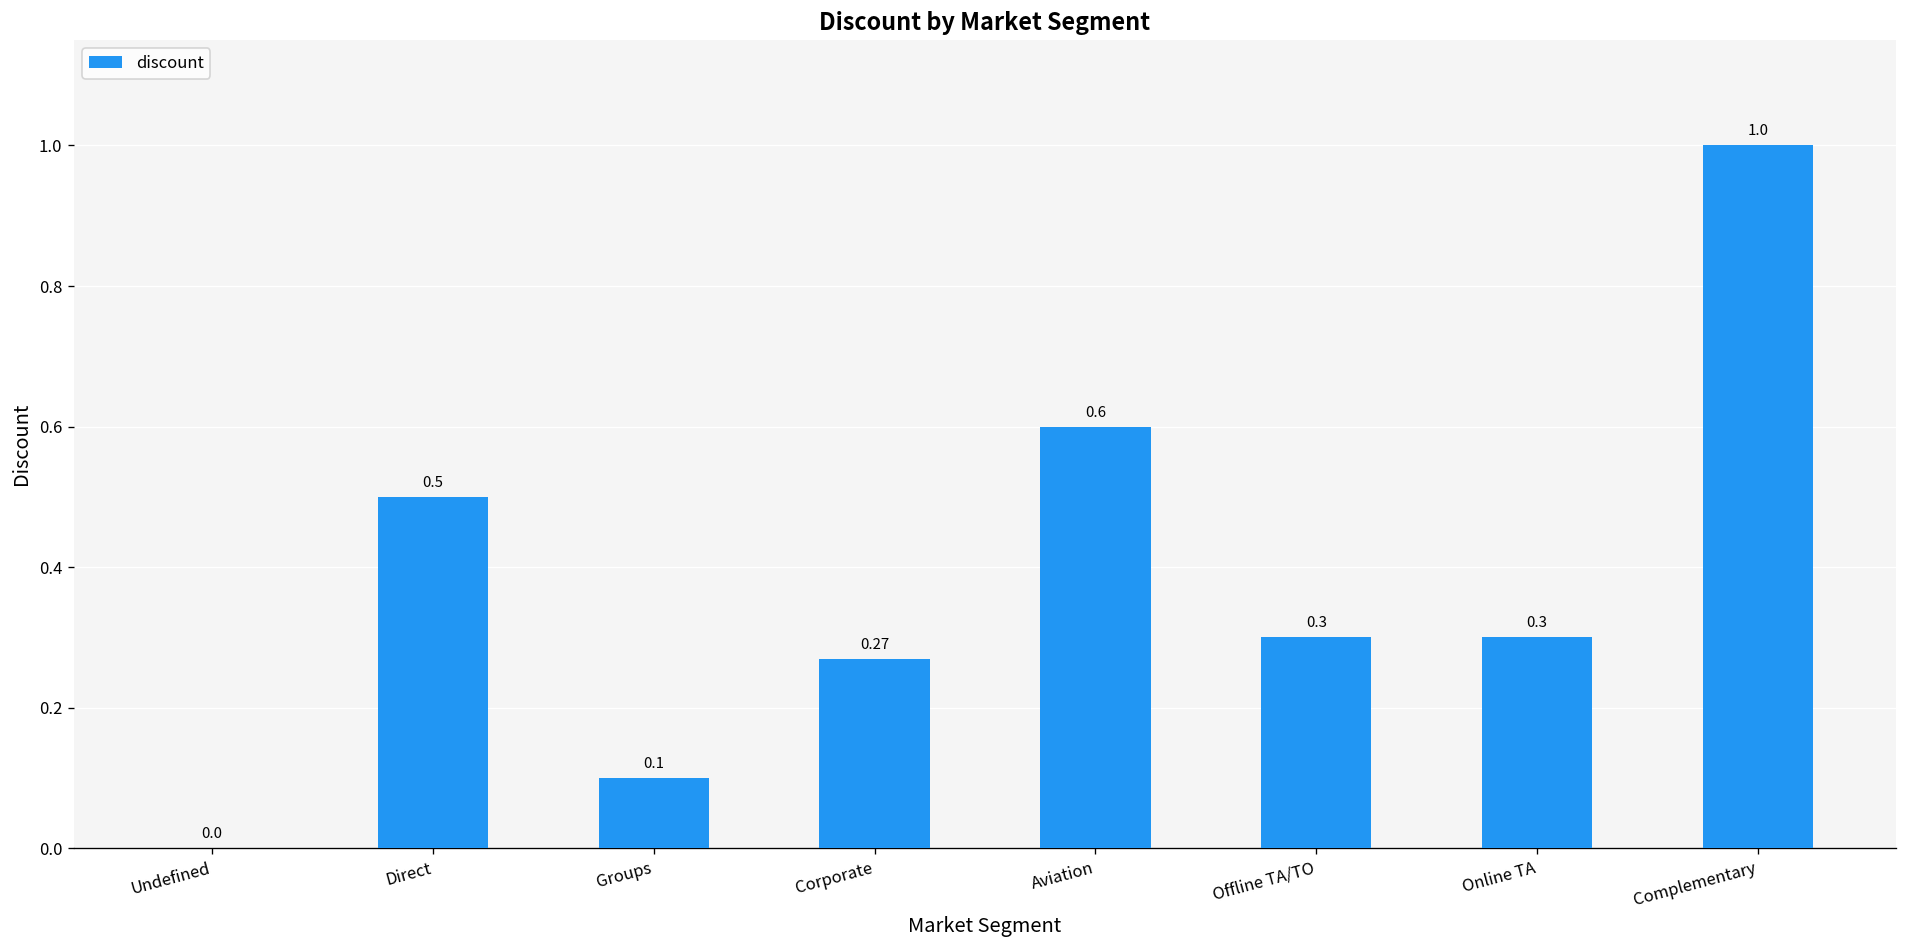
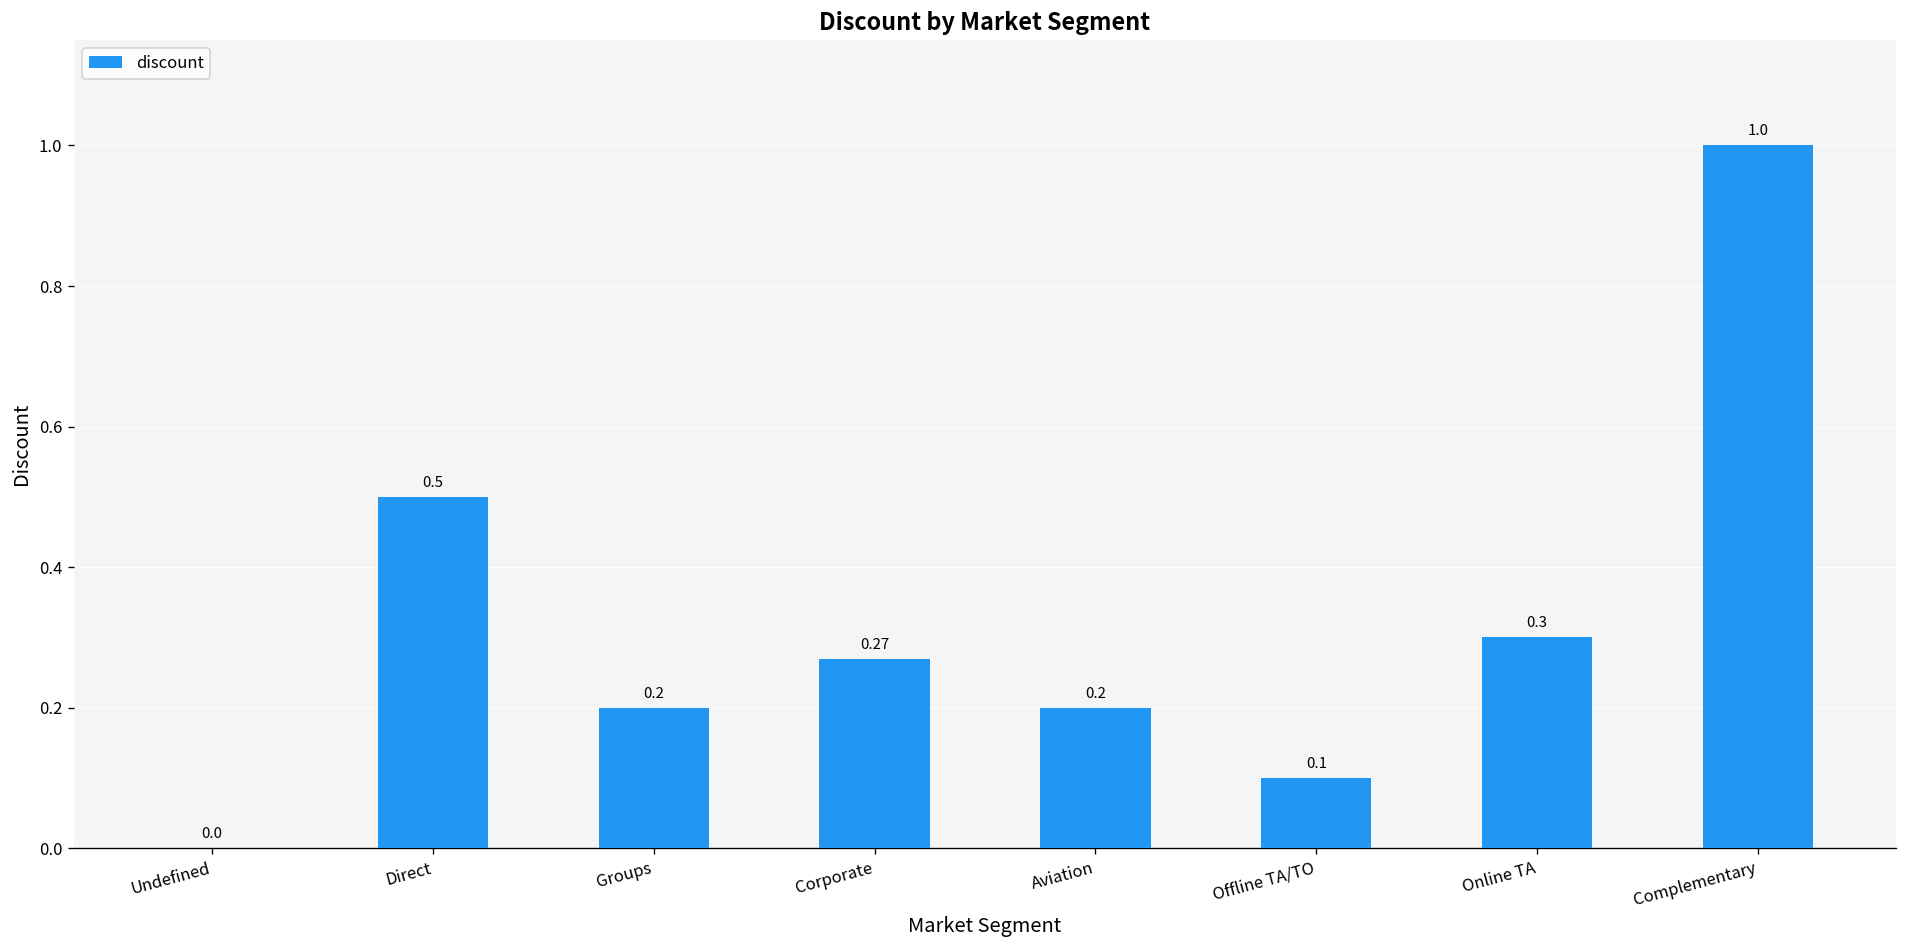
  {
    "Undefined": 0.0,
    "Direct": 0.5,
-   "Groups": 0.1,
+   "Groups": 0.2,
    "Corporate": 0.27,
-   "Aviation": 0.6,
-   "Offline TA/TO": 0.3,
+   "Aviation": 0.2,
+   "Offline TA/TO": 0.1,
    "Online TA": 0.3,
    "Complementary": 1.0
  }
